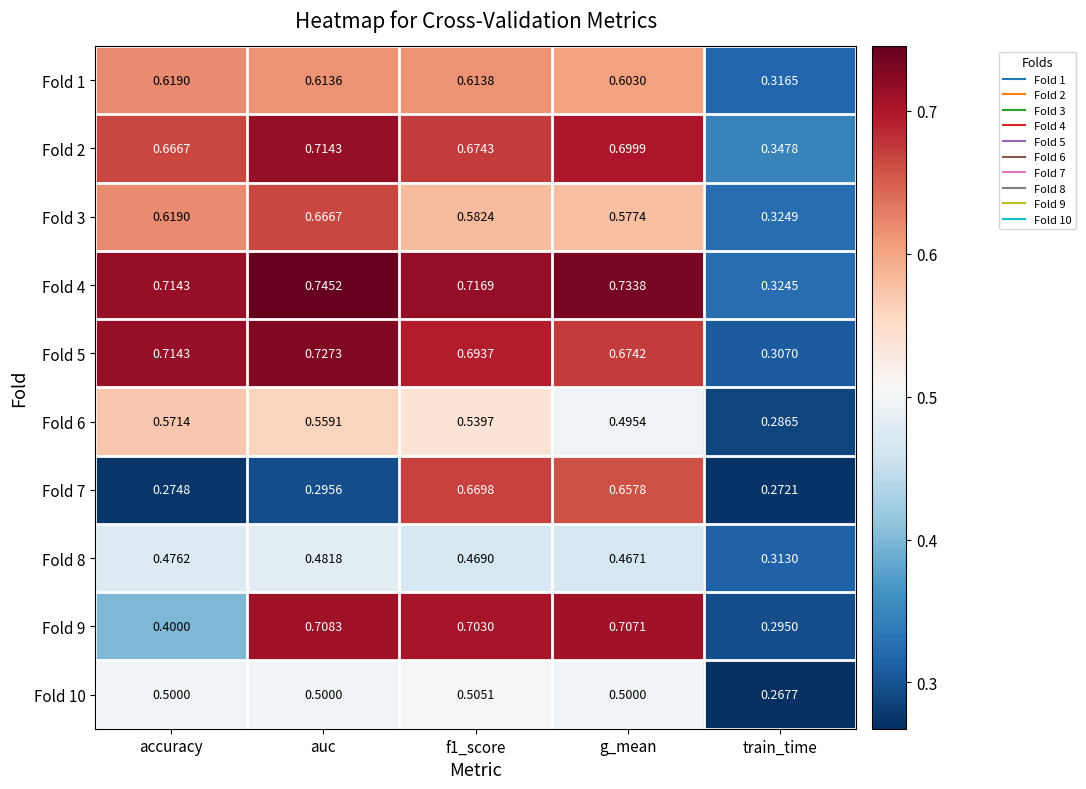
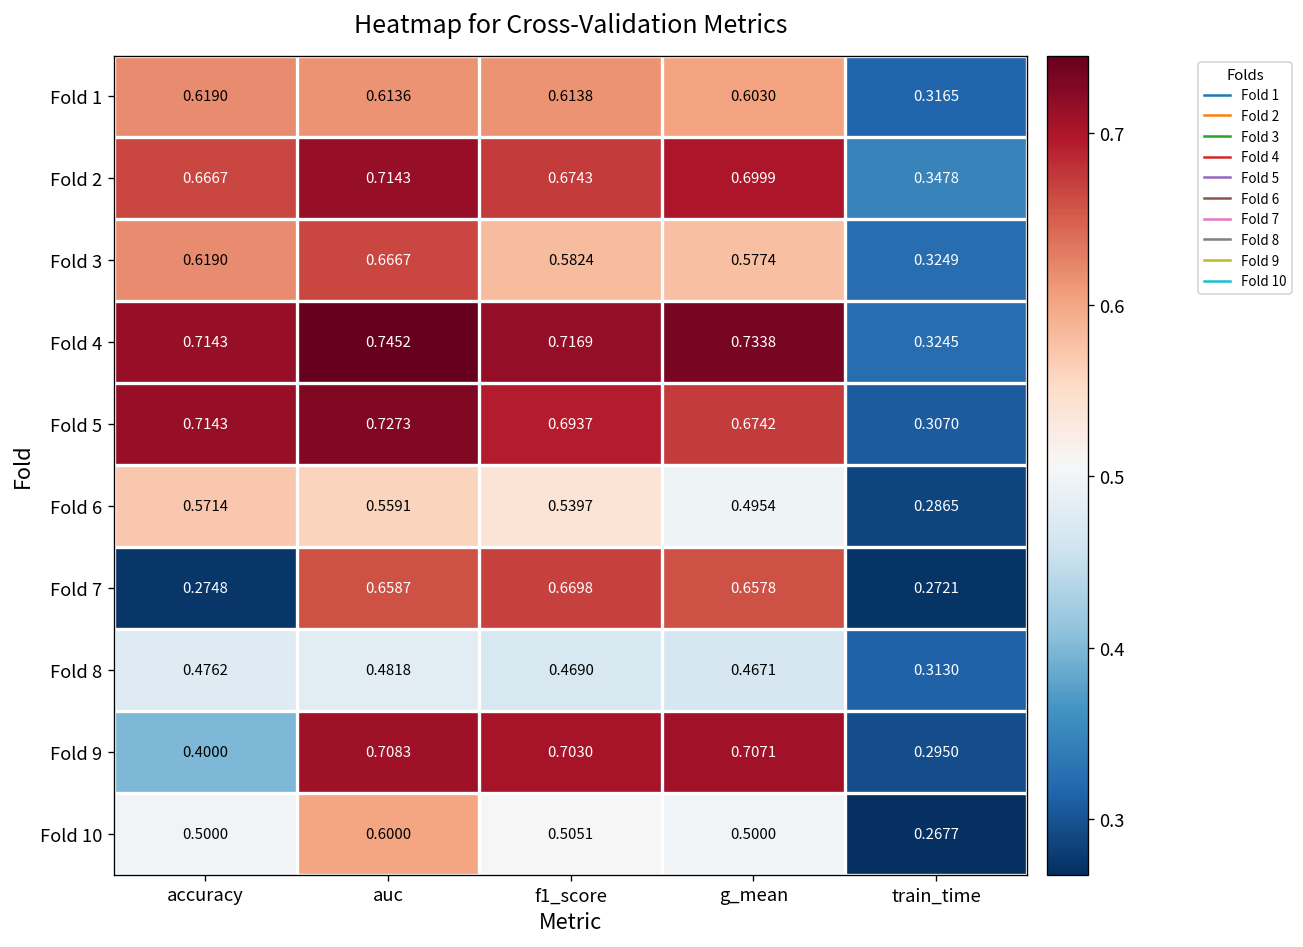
  {
    "Fold 1": {
      "accuracy": 0.6190,
      "auc": 0.6136,
      "f1_score": 0.6138,
      "g_mean": 0.6030,
      "train_time": 0.3165
    },
    "Fold 2": {
      "accuracy": 0.6667,
      "auc": 0.7143,
      "f1_score": 0.6743,
      "g_mean": 0.6999,
      "train_time": 0.3478
    },
    "Fold 3": {
      "accuracy": 0.6190,
      "auc": 0.6667,
      "f1_score": 0.5824,
      "g_mean": 0.5774,
      "train_time": 0.3249
    },
    "Fold 4": {
      "accuracy": 0.7143,
      "auc": 0.7452,
      "f1_score": 0.7169,
      "g_mean": 0.7338,
      "train_time": 0.3245
    },
    "Fold 5": {
      "accuracy": 0.7143,
      "auc": 0.7273,
      "f1_score": 0.6937,
      "g_mean": 0.6742,
      "train_time": 0.3070
    },
    "Fold 6": {
      "accuracy": 0.5714,
      "auc": 0.5591,
      "f1_score": 0.5397,
      "g_mean": 0.4954,
      "train_time": 0.2865
    },
    "Fold 7": {
      "accuracy": 0.2748,
-     "auc": 0.2956,
+     "auc": 0.6587,
      "f1_score": 0.6698,
      "g_mean": 0.6578,
      "train_time": 0.2721
    },
    "Fold 8": {
      "accuracy": 0.4762,
      "auc": 0.4818,
      "f1_score": 0.4690,
      "g_mean": 0.4671,
      "train_time": 0.3130
    },
    "Fold 9": {
      "accuracy": 0.4000,
      "auc": 0.7083,
      "f1_score": 0.7030,
      "g_mean": 0.7071,
      "train_time": 0.2950
    },
    "Fold 10": {
      "accuracy": 0.5000,
-     "auc": 0.5000,
+     "auc": 0.6000,
      "f1_score": 0.5051,
      "g_mean": 0.5000,
      "train_time": 0.2677
    }
  }
